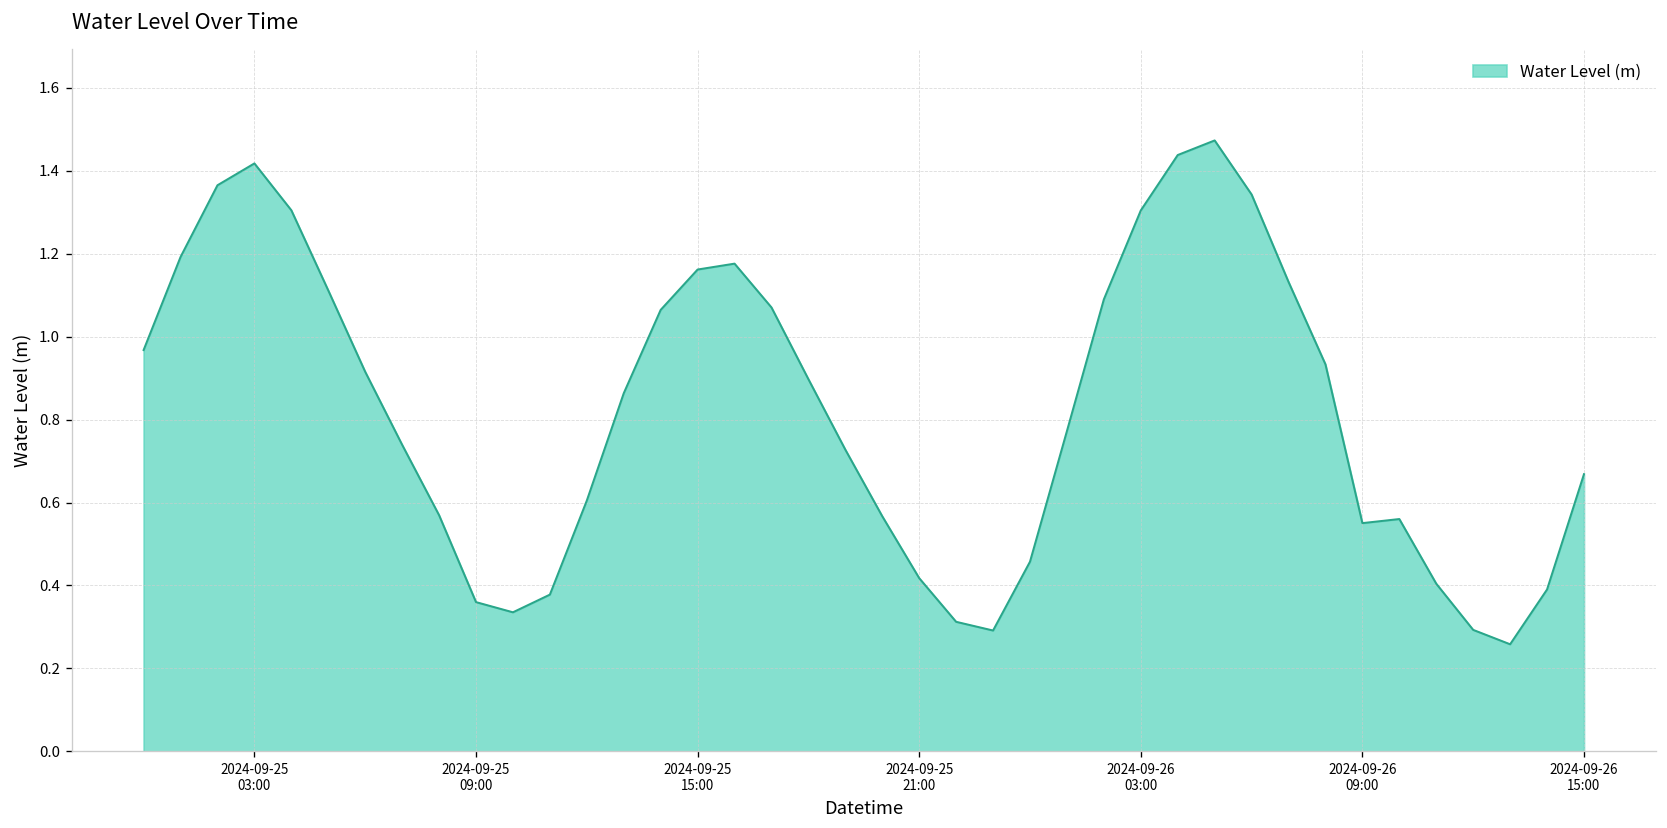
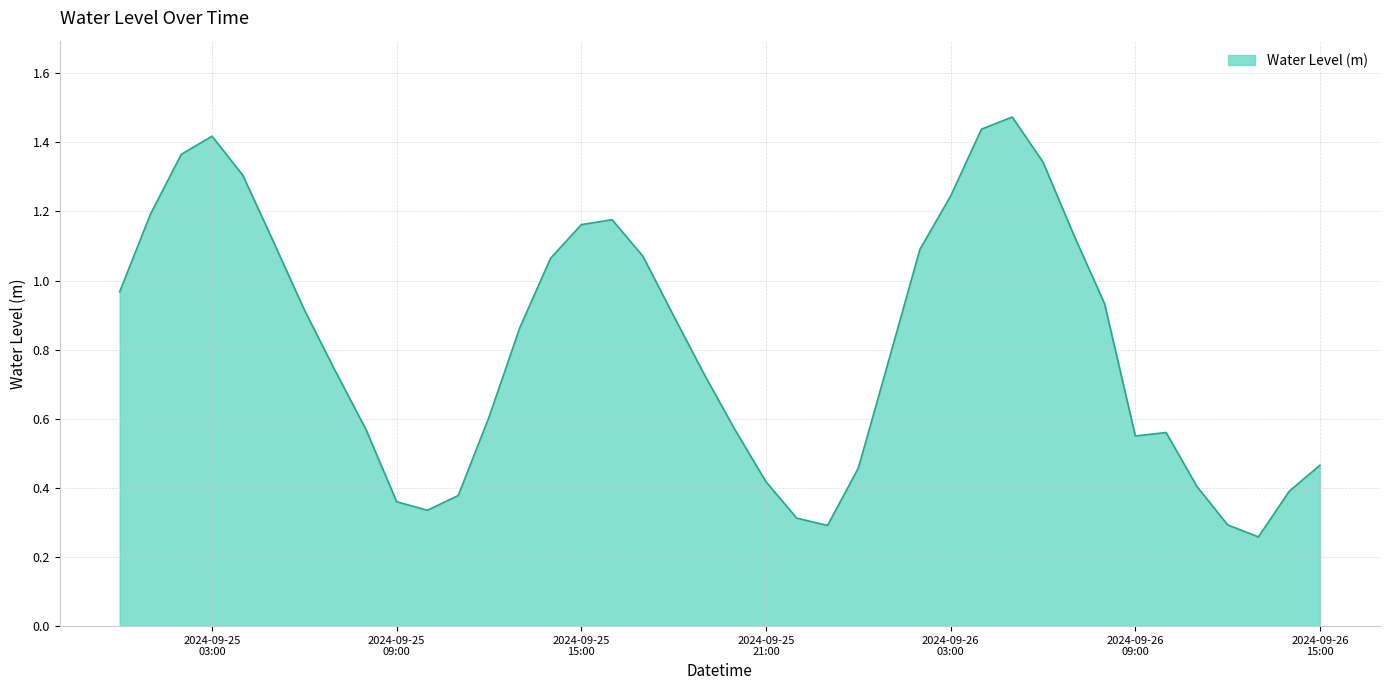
  {
    "2024-09-25 03:00": 1.42,
    "2024-09-25 09:00": 0.36,
    "2024-09-25 15:00": 1.16,
    "2024-09-25 21:00": 0.42,
-   "2024-09-26 03:00": 1.30,
+   "2024-09-26 03:00": 1.24,
    "2024-09-26 09:00": 0.55,
-   "2024-09-26 15:00": 0.67
+   "2024-09-26 15:00": 0.47
  }
